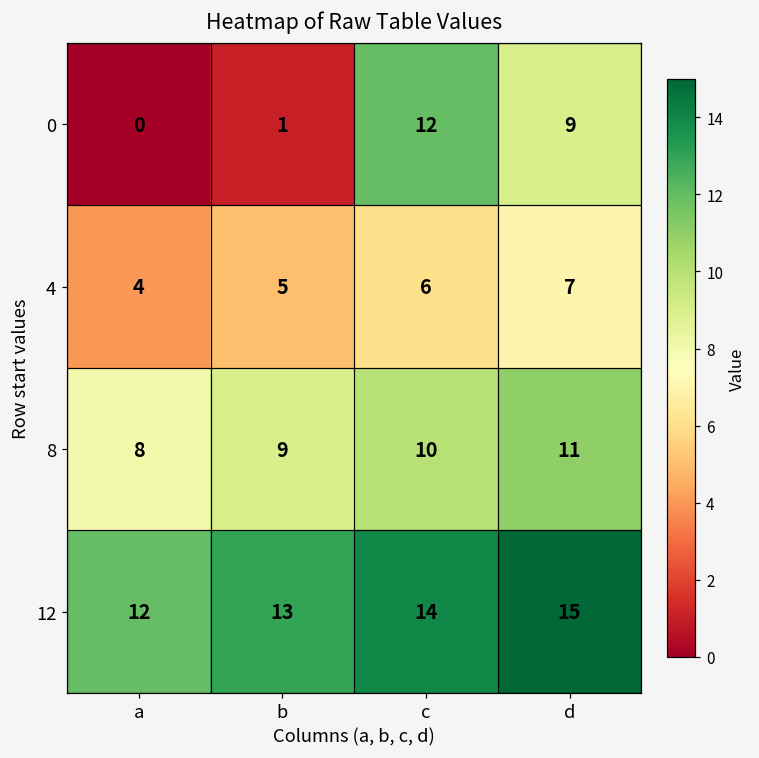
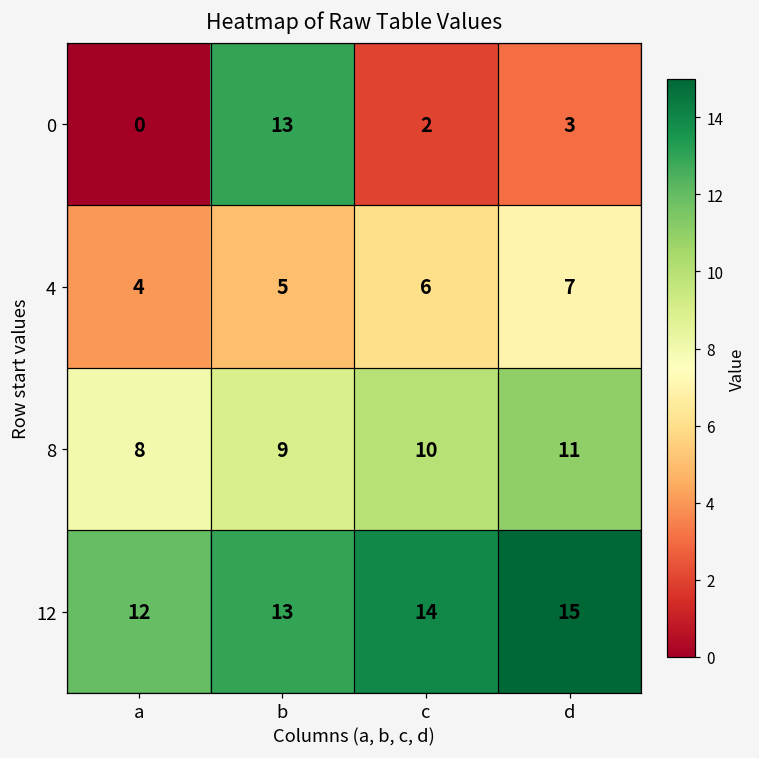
  {
    "0": {
      "a": 0,
-     "b": 1,
-     "c": 12,
-     "d": 9
+     "b": 13,
+     "c": 2,
+     "d": 3
    },
    "4": {
      "a": 4,
      "b": 5,
      "c": 6,
      "d": 7
    },
    "8": {
      "a": 8,
      "b": 9,
      "c": 10,
      "d": 11
    },
    "12": {
      "a": 12,
      "b": 13,
      "c": 14,
      "d": 15
    }
  }
